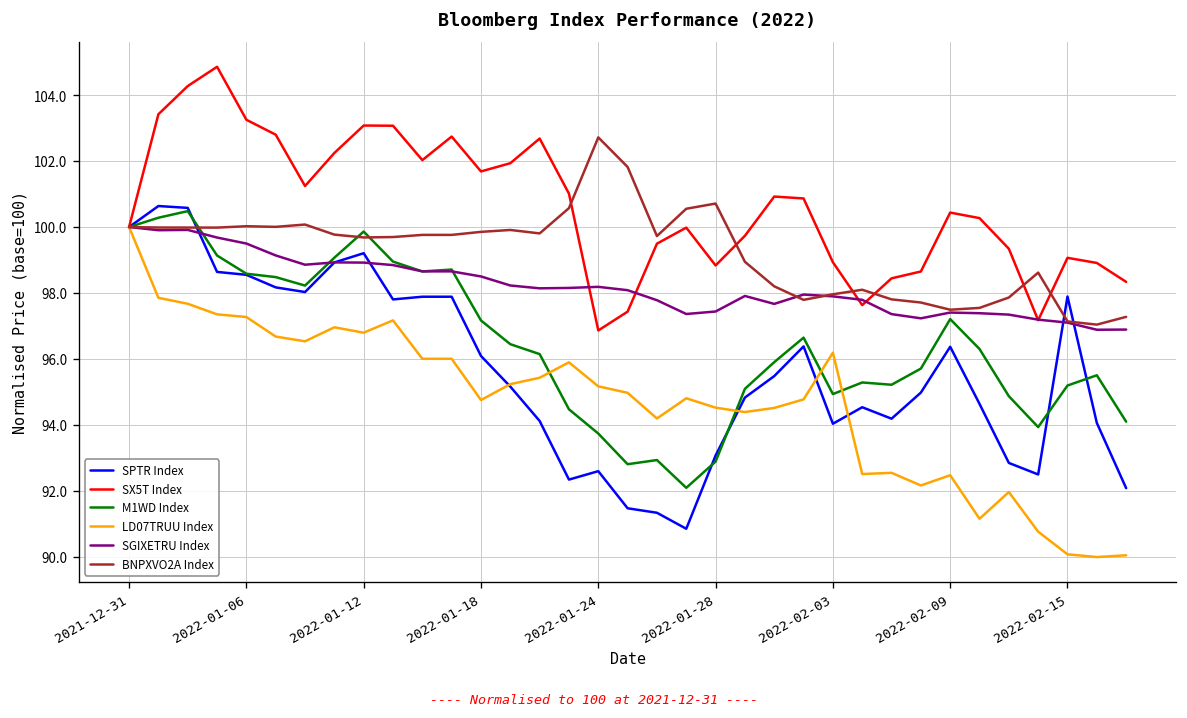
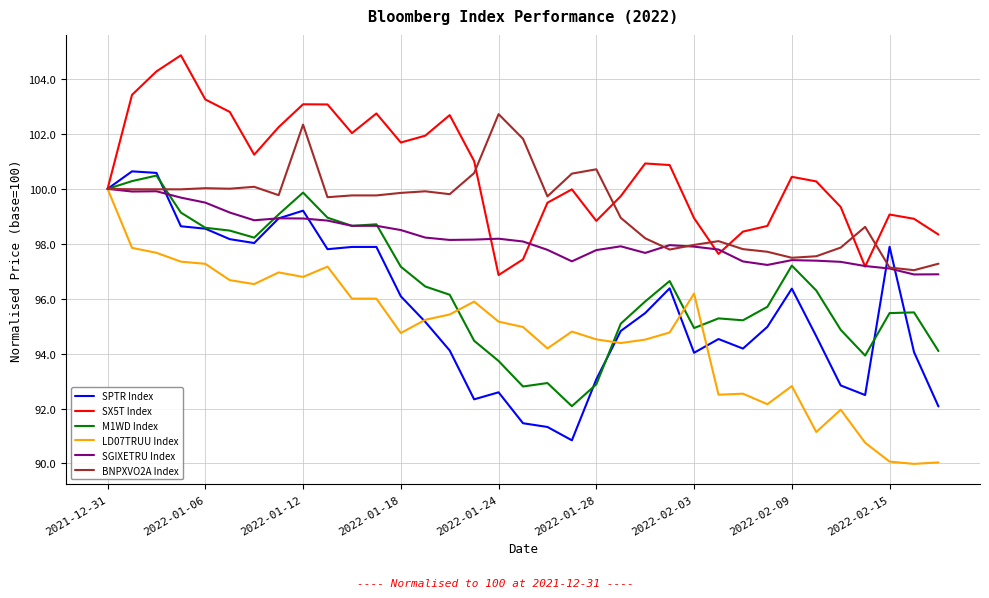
  {
    "SPTR Index": {
      "2022-01-12": 99.2,
      "2022-01-18": 96.1,
      "2022-01-24": 92.6,
      "2022-01-28": 93.1,
      "2022-02-03": 94.0,
      "2022-02-09": 96.4,
      "2022-02-15": 97.9
    },
    "SX5T Index": {
      "2022-01-06": 103.3,
      "2022-01-12": 103.1,
      "2022-01-18": 101.7,
      "2022-01-24": 96.9,
      "2022-01-28": 98.8,
      "2022-02-03": 98.9,
      "2022-02-09": 100.4,
      "2022-02-15": 99.1
    },
    "M1WD Index": {
      "2022-01-12": 99.9,
      "2022-01-18": 97.2,
      "2022-01-24": 93.7,
      "2022-01-28": 92.9,
      "2022-02-03": 94.9,
      "2022-02-09": 97.2,
-     "2022-02-15": 95.2
+     "2022-02-15": 95.5
    },
    "LD07TRUU Index": {
      "2022-01-06": 97.3,
      "2022-01-12": 96.8,
      "2022-01-18": 94.8,
      "2022-01-24": 95.2,
      "2022-01-28": 94.5,
      "2022-02-03": 96.2,
-     "2022-02-09": 92.5,
+     "2022-02-09": 92.8,
      "2022-02-15": 90.1
    },
    "SGIXETRU Index": {
      "2022-01-06": 99.5,
      "2022-01-12": 98.9,
      "2022-01-18": 98.5,
      "2022-01-24": 98.2,
-     "2022-01-28": 97.4
+     "2022-01-28": 97.8
    },
    "BNPXVO2A Index": {
      "2022-01-06": 100.0,
-     "2022-01-12": 99.7,
+     "2022-01-12": 102.3,
      "2022-01-18": 99.9,
      "2022-01-24": 102.7,
      "2022-01-28": 100.7
    }
  }
